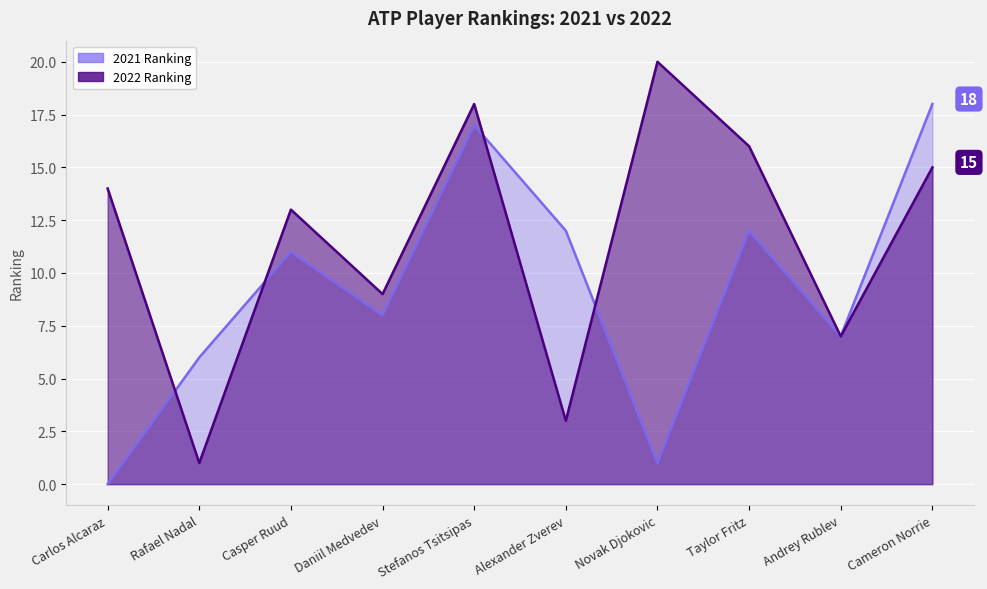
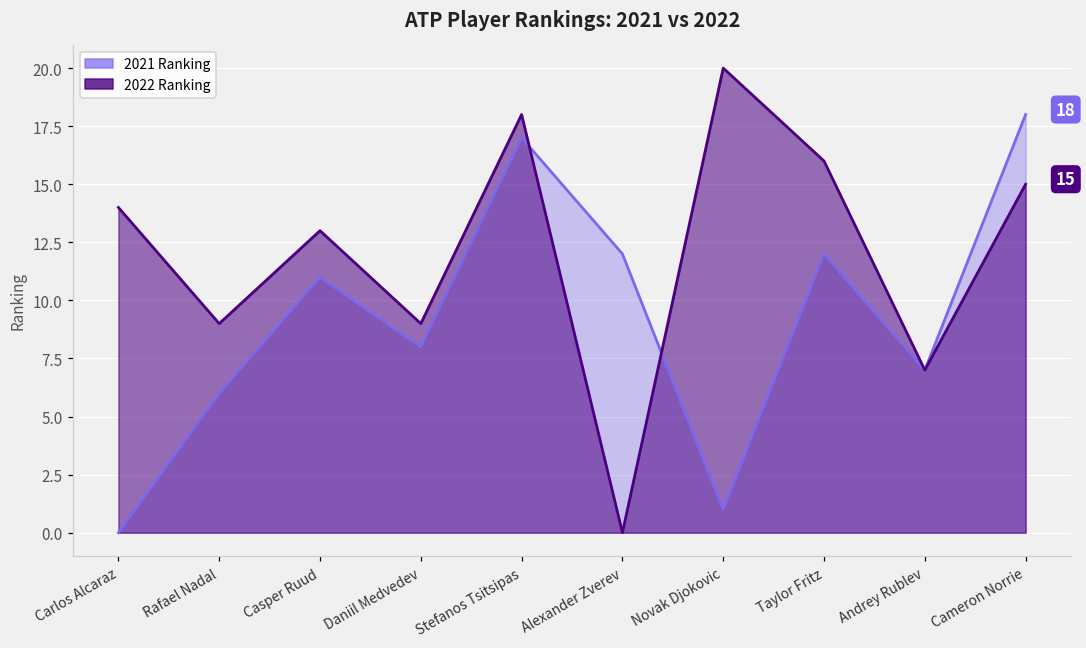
  {
    "2021 Ranking": {
      "Carlos Alcaraz": 0,
      "Rafael Nadal": 6,
      "Casper Ruud": 11,
      "Daniil Medvedev": 8,
      "Stefanos Tsitsipas": 17,
      "Alexander Zverev": 12,
      "Novak Djokovic": 1,
      "Taylor Fritz": 12
    },
    "2022 Ranking": {
      "Carlos Alcaraz": 14,
-     "Rafael Nadal": 1,
+     "Rafael Nadal": 9,
      "Casper Ruud": 13,
      "Daniil Medvedev": 9,
      "Stefanos Tsitsipas": 18,
-     "Alexander Zverev": 3,
+     "Alexander Zverev": 0,
      "Novak Djokovic": 20,
      "Taylor Fritz": 16
    }
  }
